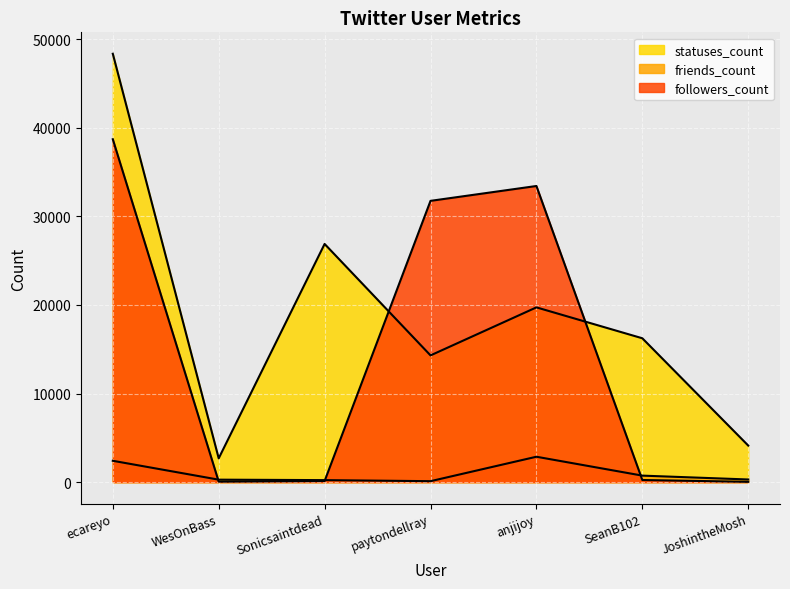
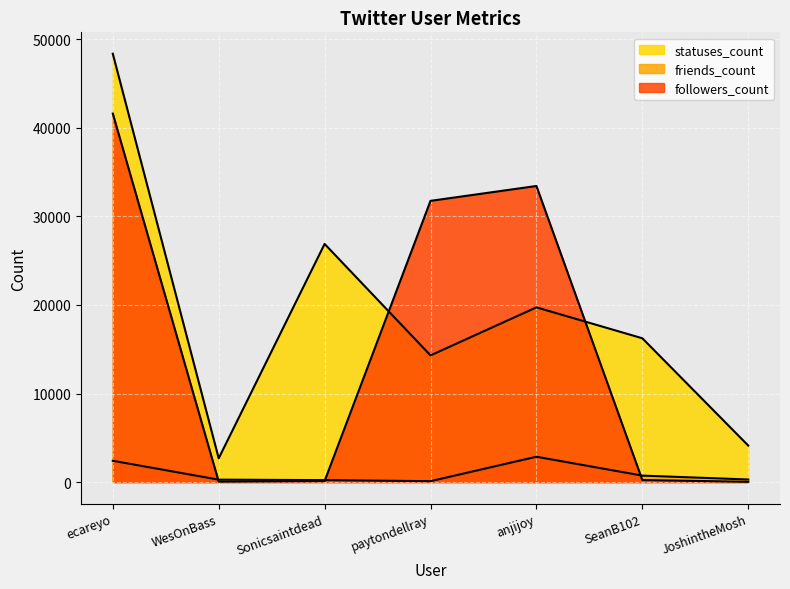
  {
    "followers_count": {
-     "ecareyo": 39000,
+     "ecareyo": 42000,
      "paytondellray": 32000,
      "anjijoy": 33000,
      "SeanB102": 0
    }
  }
